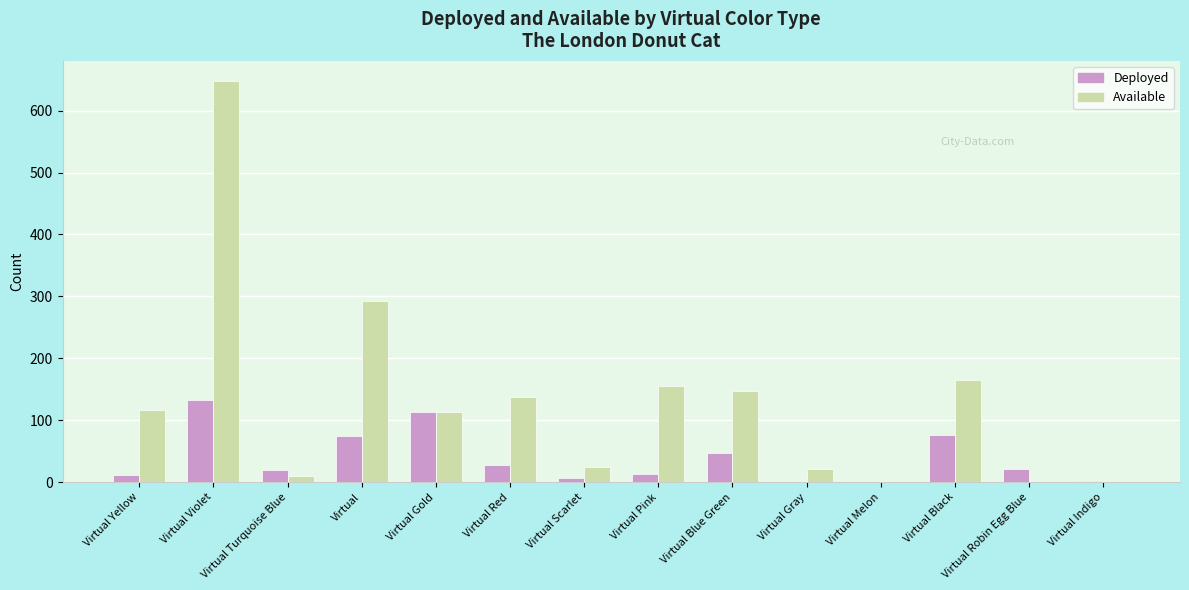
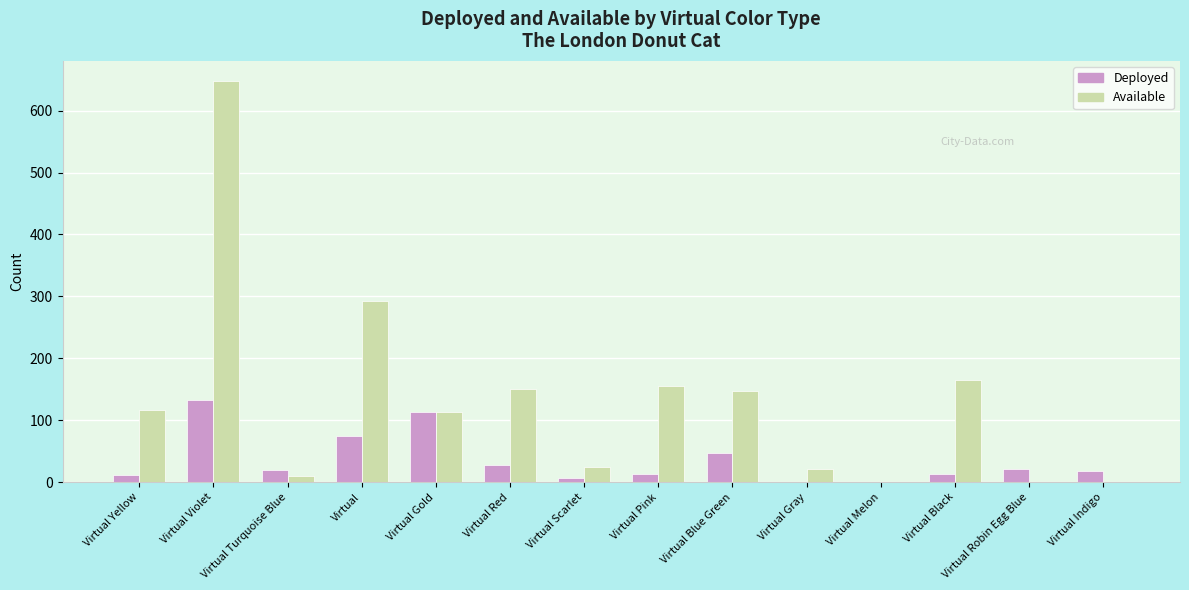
  {
    "Deployed": {
      "Virtual Yellow": 10,
      "Virtual Violet": 130,
      "Virtual Turquoise Blue": 20,
      "Virtual": 80,
      "Virtual Gold": 110,
      "Virtual Red": 30,
      "Virtual Scarlet": 10,
      "Virtual Pink": 10,
      "Virtual Blue Green": 50,
      "Virtual Gray": 0,
-     "Virtual Black": 80,
+     "Virtual Black": 10,
      "Virtual Robin Egg Blue": 20,
-     "Virtual Indigo": 0
+     "Virtual Indigo": 20
    },
    "Available": {
      "Virtual Yellow": 120,
      "Virtual Violet": 650,
      "Virtual Turquoise Blue": 10,
      "Virtual": 290,
      "Virtual Gold": 110,
-     "Virtual Red": 140,
+     "Virtual Red": 150,
      "Virtual Scarlet": 20,
      "Virtual Pink": 160,
      "Virtual Blue Green": 150,
      "Virtual Gray": 20,
      "Virtual Melon": 0,
      "Virtual Black": 170,
      "Virtual Robin Egg Blue": 0,
      "Virtual Indigo": 0
    }
  }
